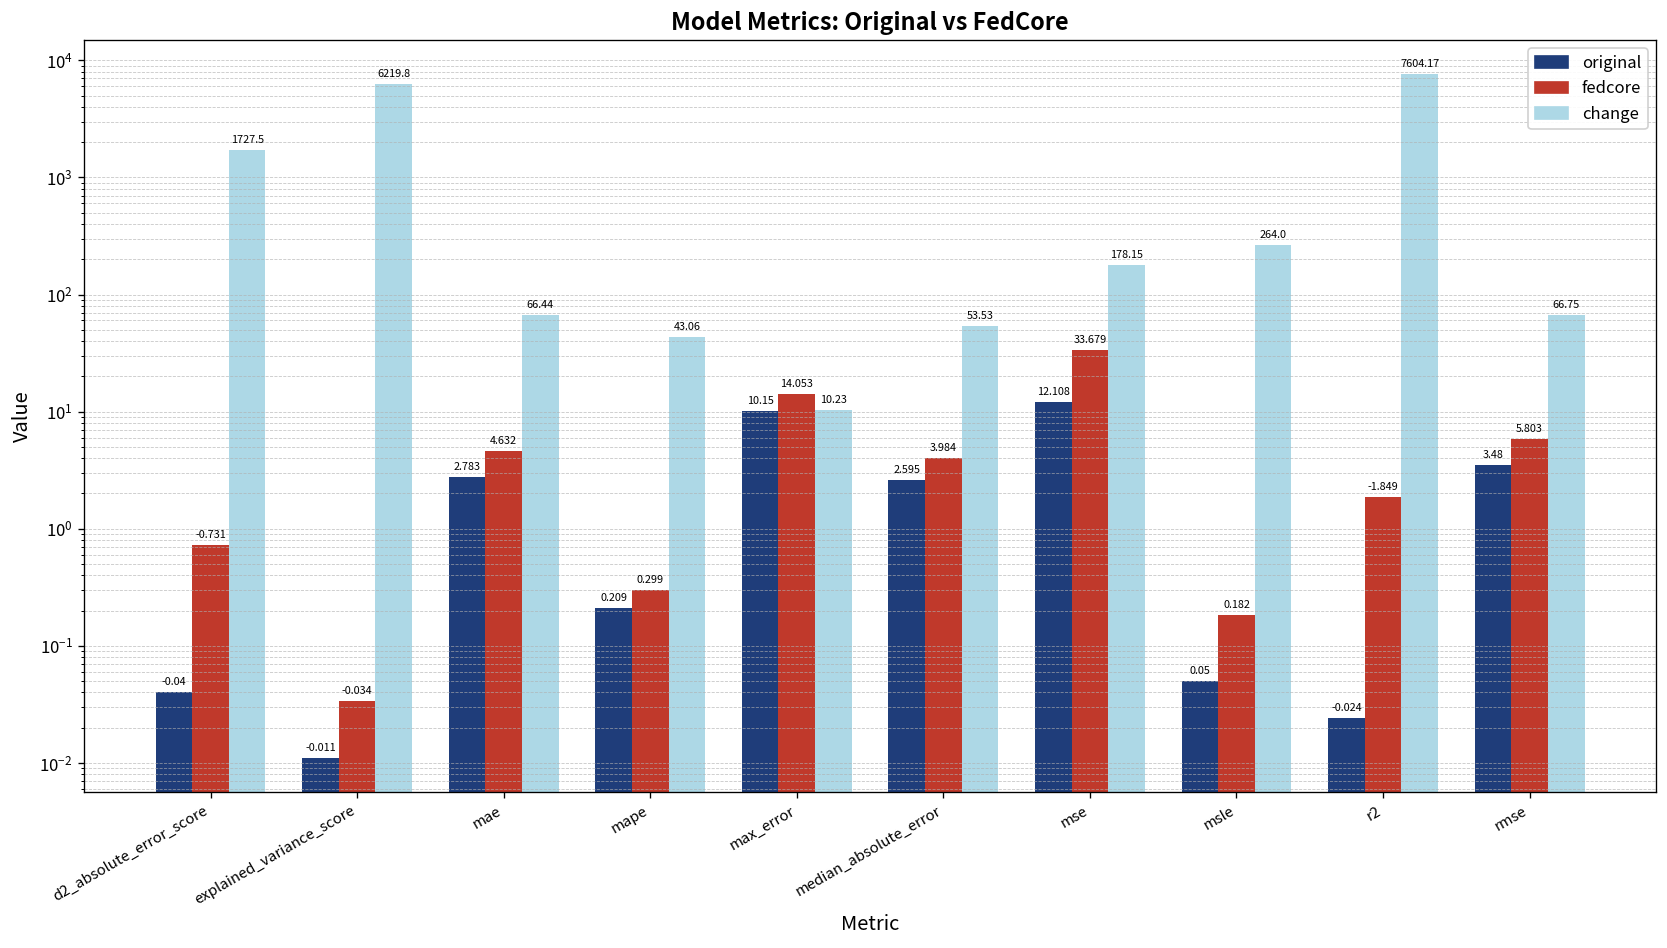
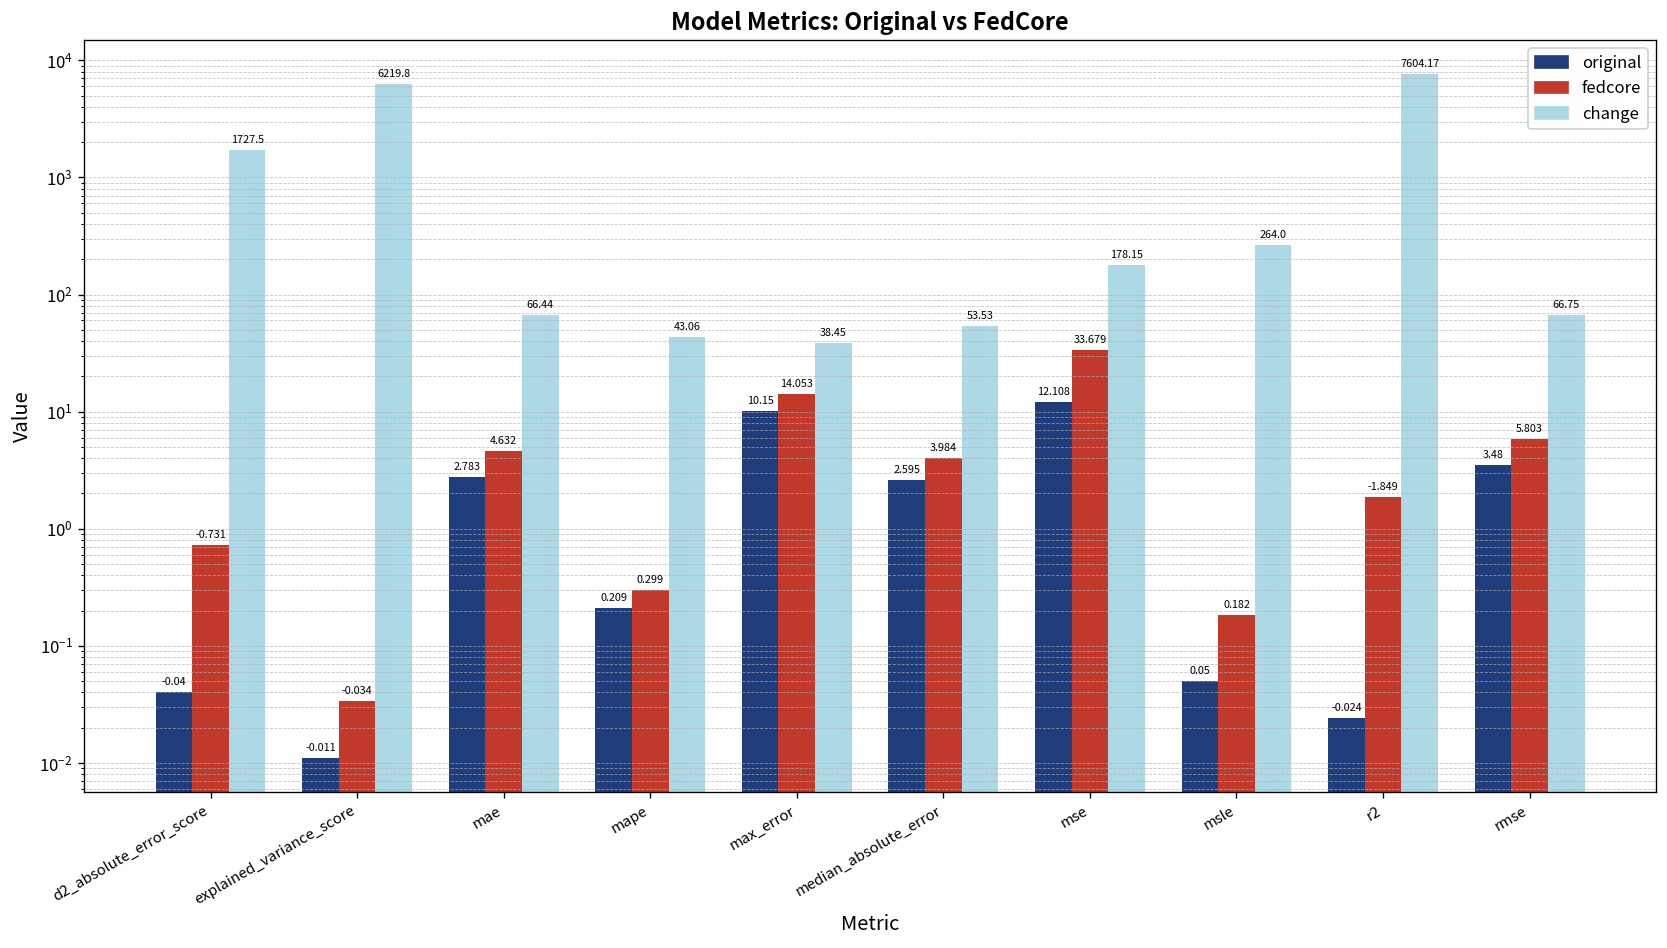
  {
    "original": {
      "mae": 2.783,
      "mape": 0.209,
      "max_error": 10.15,
      "median_absolute_error": 2.595,
      "mse": 12.108,
      "msle": 0.05,
      "rmse": 3.48
    },
    "fedcore": {
      "mae": 4.632,
      "mape": 0.299,
      "max_error": 14.053,
      "median_absolute_error": 3.984,
      "mse": 33.679,
      "msle": 0.182,
      "rmse": 5.803
    },
    "change": {
      "d2_absolute_error_score": 1727.5,
      "explained_variance_score": 6219.8,
      "mae": 66.44,
      "mape": 43.06,
-     "max_error": 10.23,
+     "max_error": 38.45,
      "median_absolute_error": 53.53,
      "mse": 178.15,
      "msle": 264.0,
      "r2": 7604.17,
      "rmse": 66.75
    }
  }
